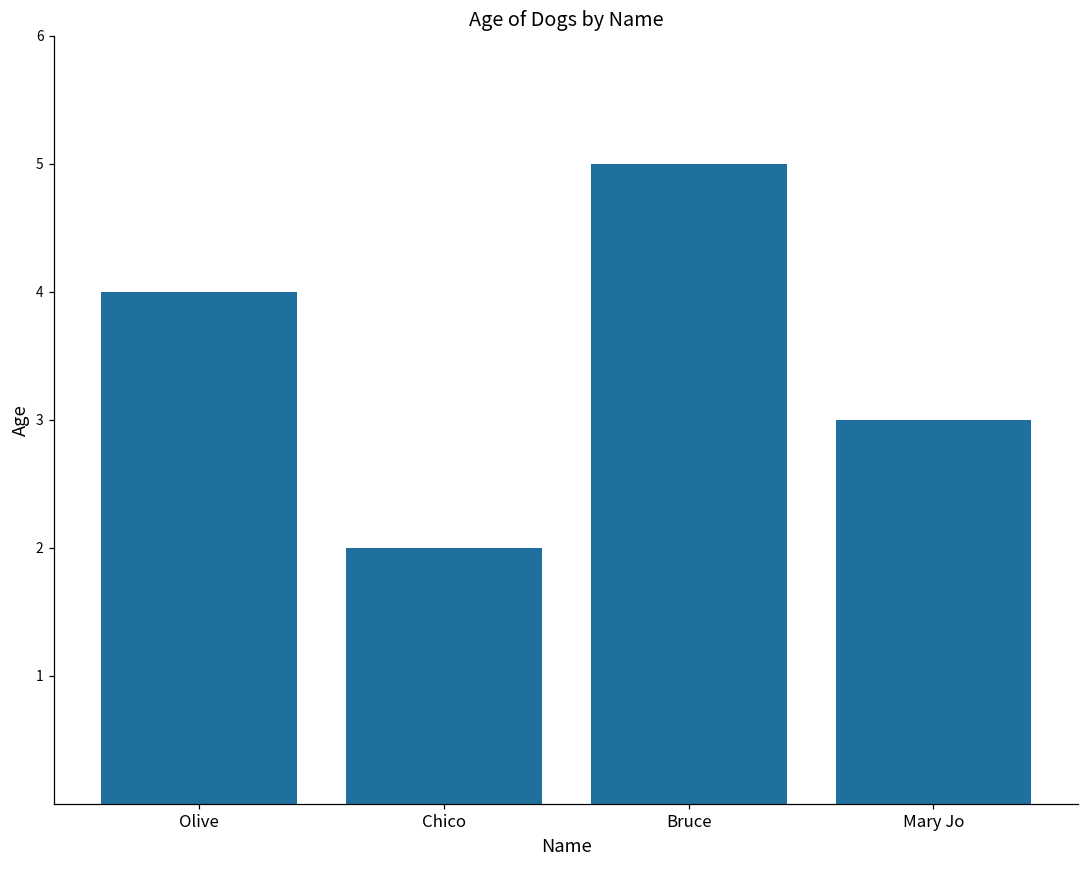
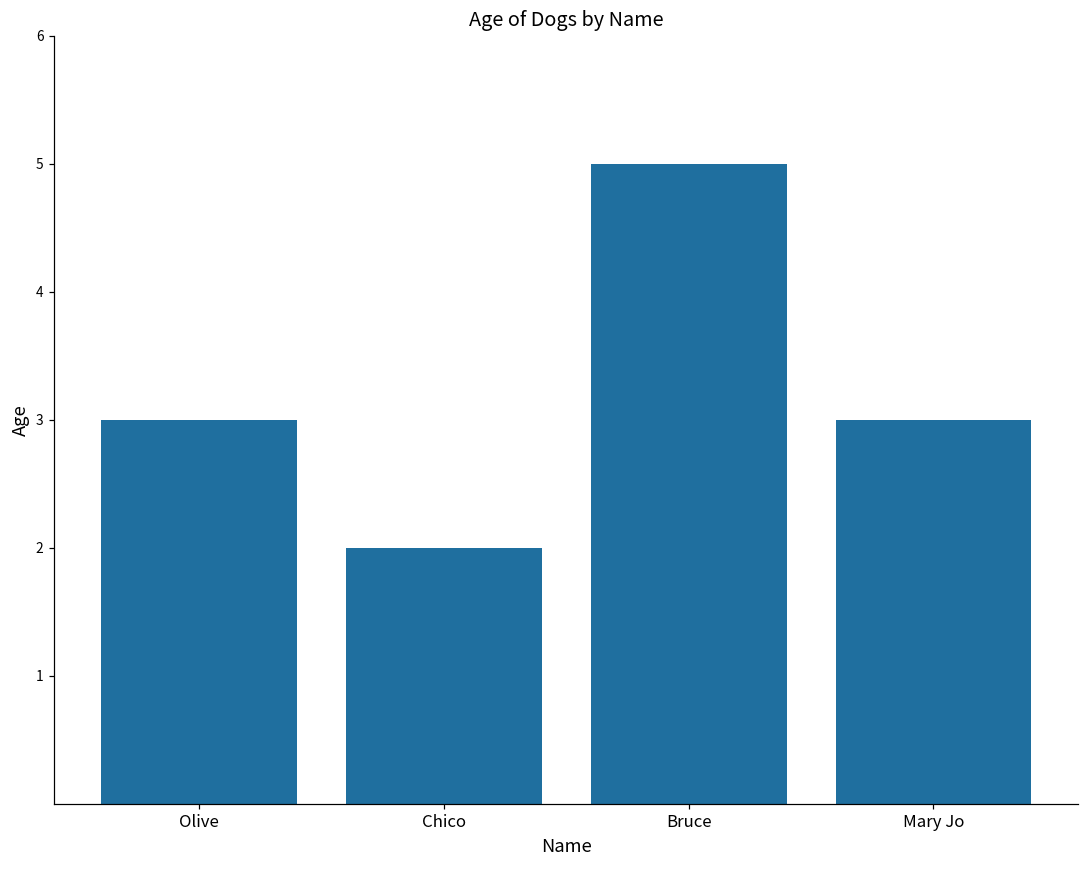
  {
-   "Olive": 4,
+   "Olive": 3,
    "Chico": 2,
    "Bruce": 5,
    "Mary Jo": 3
  }
